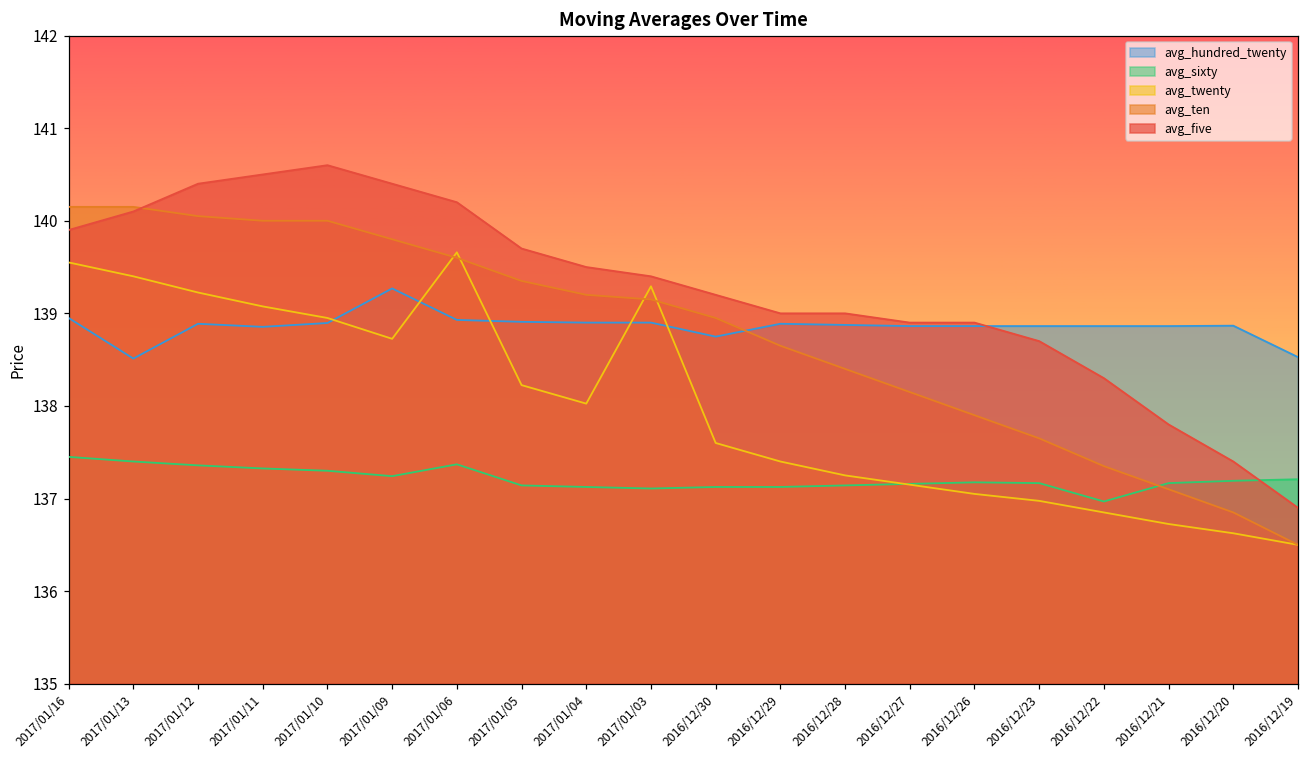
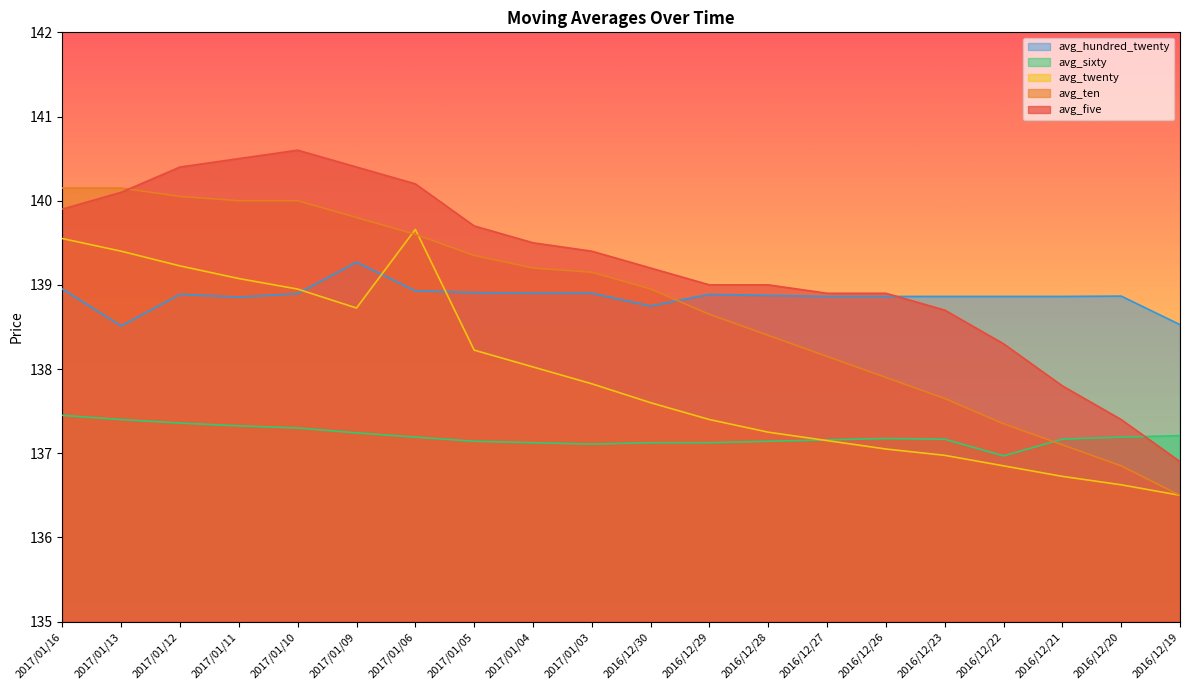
  {
    "avg_hundred_twenty": {
      "2017/01/16": 139.0,
      "2017/01/13": 138.5,
      "2017/01/12": 138.9,
      "2017/01/11": 138.9,
      "2017/01/10": 138.9,
      "2017/01/09": 139.3,
      "2017/01/06": 138.9,
      "2017/01/05": 138.9,
      "2017/01/04": 138.9,
      "2017/01/03": 138.9,
      "2016/12/30": 138.7,
      "2016/12/29": 138.9,
      "2016/12/28": 138.9,
      "2016/12/27": 138.9,
      "2016/12/26": 138.9,
      "2016/12/23": 138.9,
      "2016/12/22": 138.9,
      "2016/12/21": 138.9,
      "2016/12/20": 138.9,
      "2016/12/19": 138.5
    },
    "avg_sixty": {
      "2017/01/16": 137.5,
      "2017/01/13": 137.4,
      "2017/01/12": 137.4,
      "2017/01/11": 137.3,
      "2017/01/10": 137.3,
      "2017/01/09": 137.2,
-     "2017/01/06": 137.4,
+     "2017/01/06": 137.2,
      "2017/01/05": 137.1,
      "2017/01/04": 137.1,
      "2017/01/03": 137.1,
      "2016/12/30": 137.1,
      "2016/12/29": 137.1,
      "2016/12/28": 137.1,
      "2016/12/26": 137.2,
      "2016/12/23": 137.2,
      "2016/12/22": 137.0,
      "2016/12/21": 137.2,
      "2016/12/20": 137.2,
      "2016/12/19": 137.2
    },
    "avg_twenty": {
      "2017/01/16": 139.6,
      "2017/01/13": 139.4,
      "2017/01/12": 139.2,
      "2017/01/11": 139.1,
      "2017/01/10": 139.0,
      "2017/01/09": 138.7,
      "2017/01/06": 139.7,
      "2017/01/05": 138.2,
      "2017/01/04": 138.0,
-     "2017/01/03": 139.3,
+     "2017/01/03": 137.8,
      "2016/12/30": 137.6,
      "2016/12/29": 137.4,
      "2016/12/28": 137.3,
      "2016/12/26": 137.1,
      "2016/12/23": 137.0,
      "2016/12/22": 136.9,
      "2016/12/21": 136.7,
      "2016/12/20": 136.6
    }
  }
